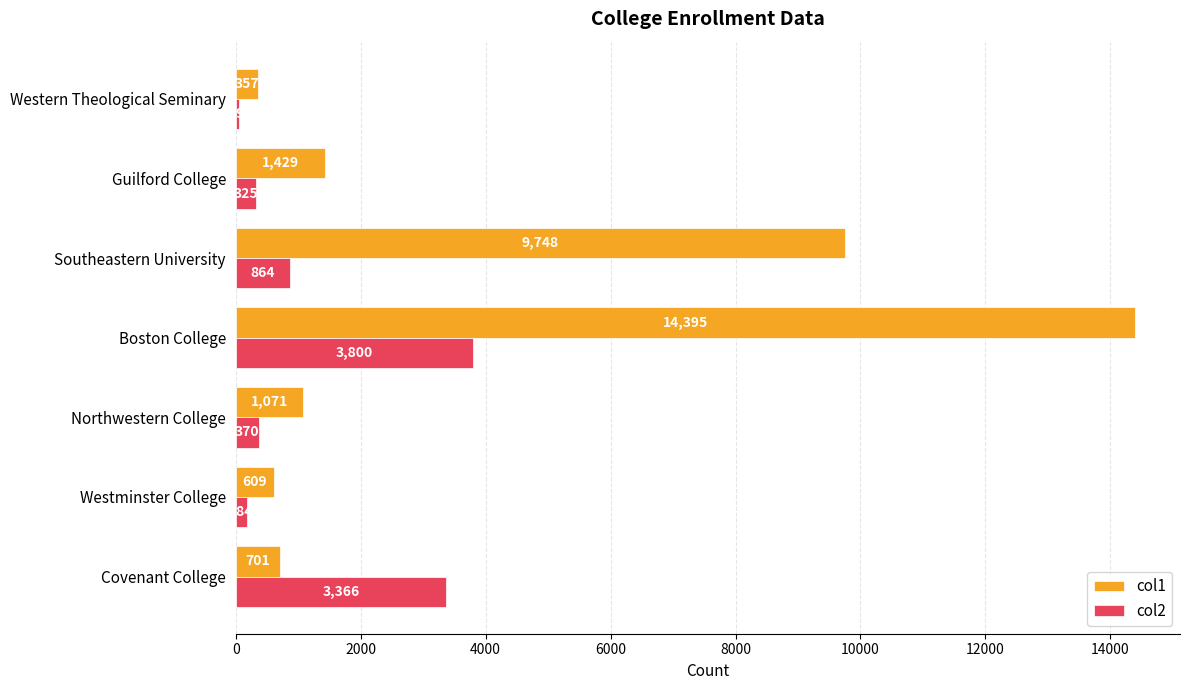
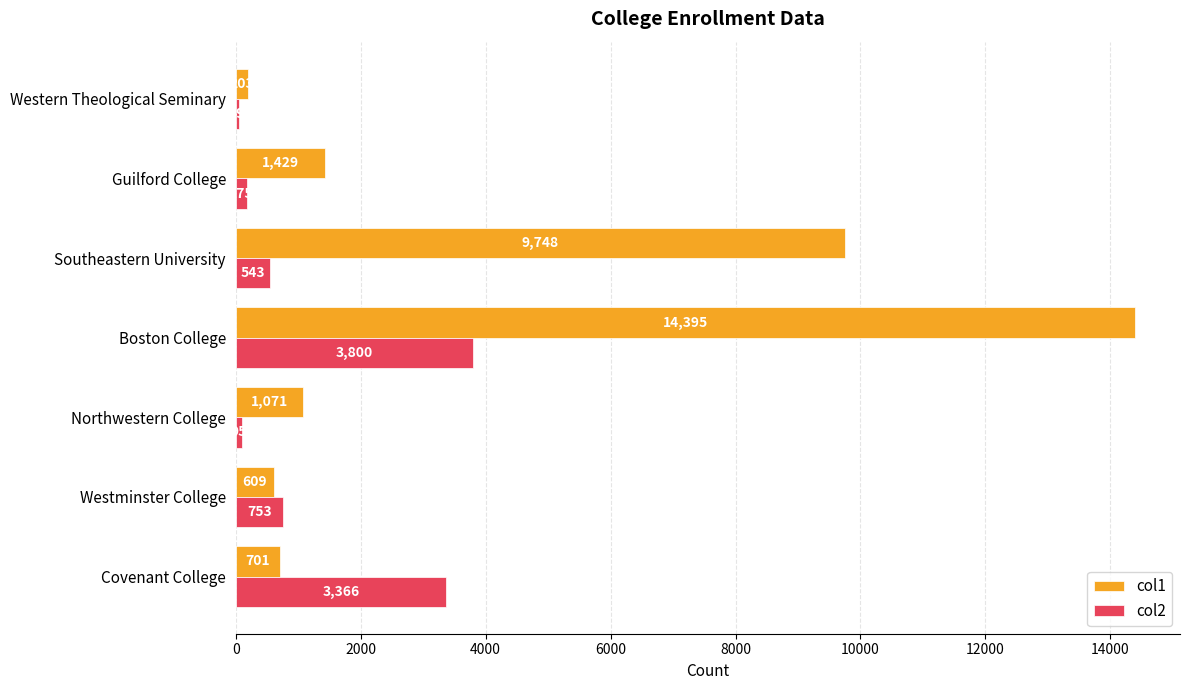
  {
    "col1": {
-     "Western Theological Seminary": "400"
+     "Western Theological Seminary": "200"
    },
    "col2": {
-     "Guilford College": "300",
-     "Southeastern University": "864",
+     "Guilford College": "200",
+     "Southeastern University": "543",
      "Boston College": "3,800",
-     "Northwestern College": "400",
-     "Westminster College": "200",
+     "Northwestern College": "100",
+     "Westminster College": "800",
      "Covenant College": "3,366"
    }
  }
